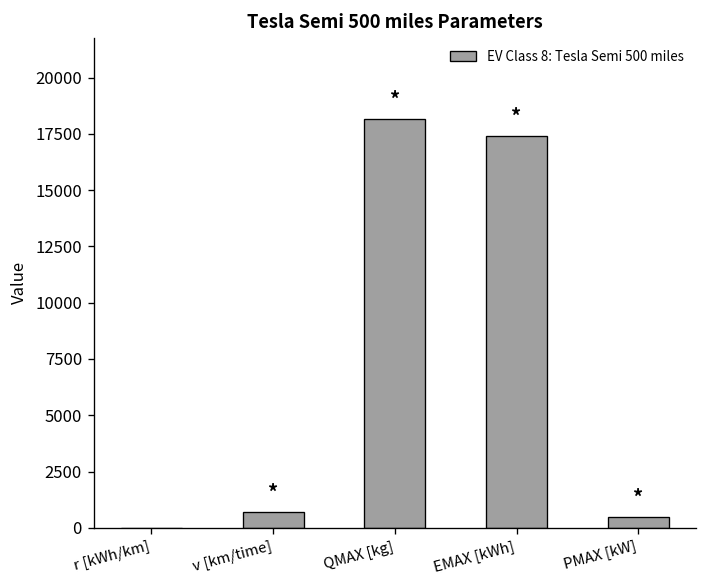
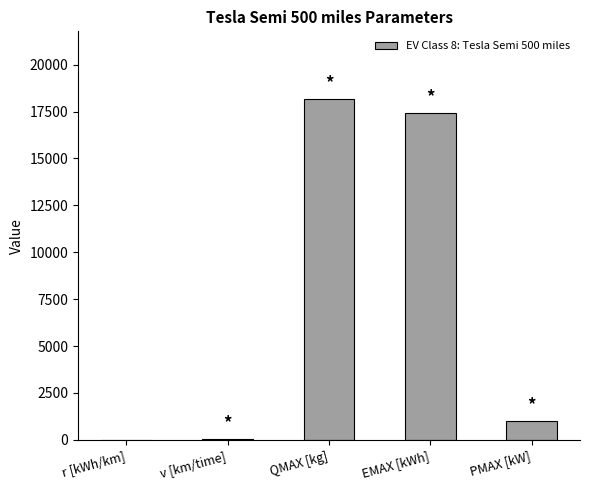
  {
-   "v [km/time]": 700,
+   "v [km/time]": 0,
    "QMAX [kg]": 18100,
    "EMAX [kWh]": 17400,
-   "PMAX [kW]": 500
+   "PMAX [kW]": 1000
  }
